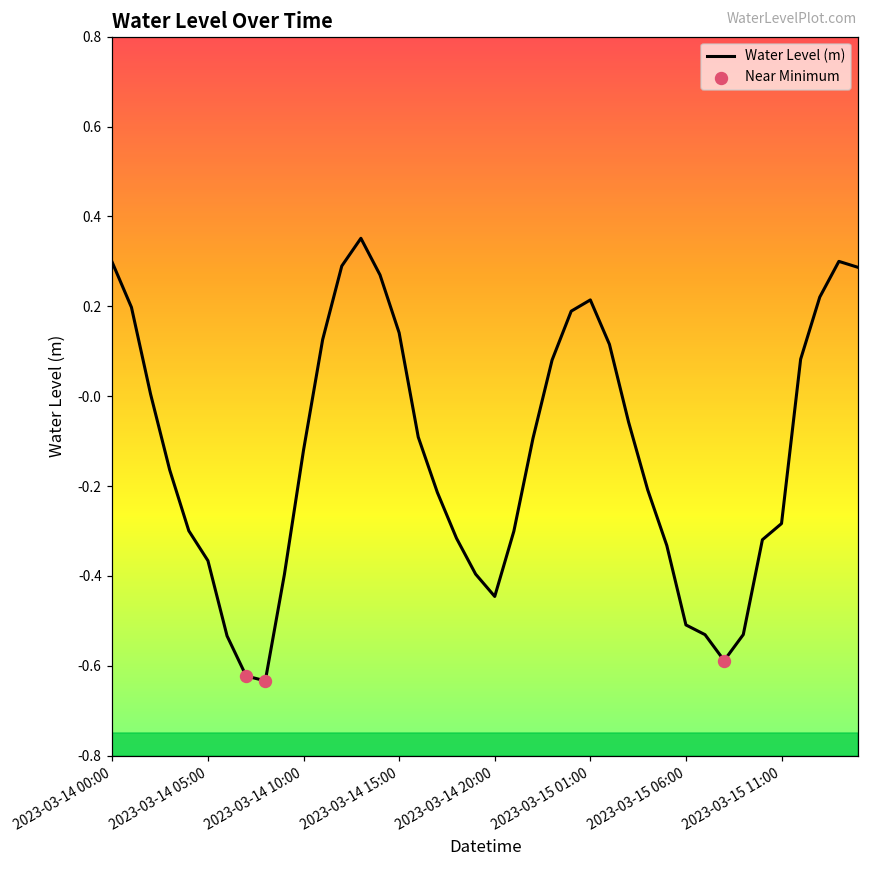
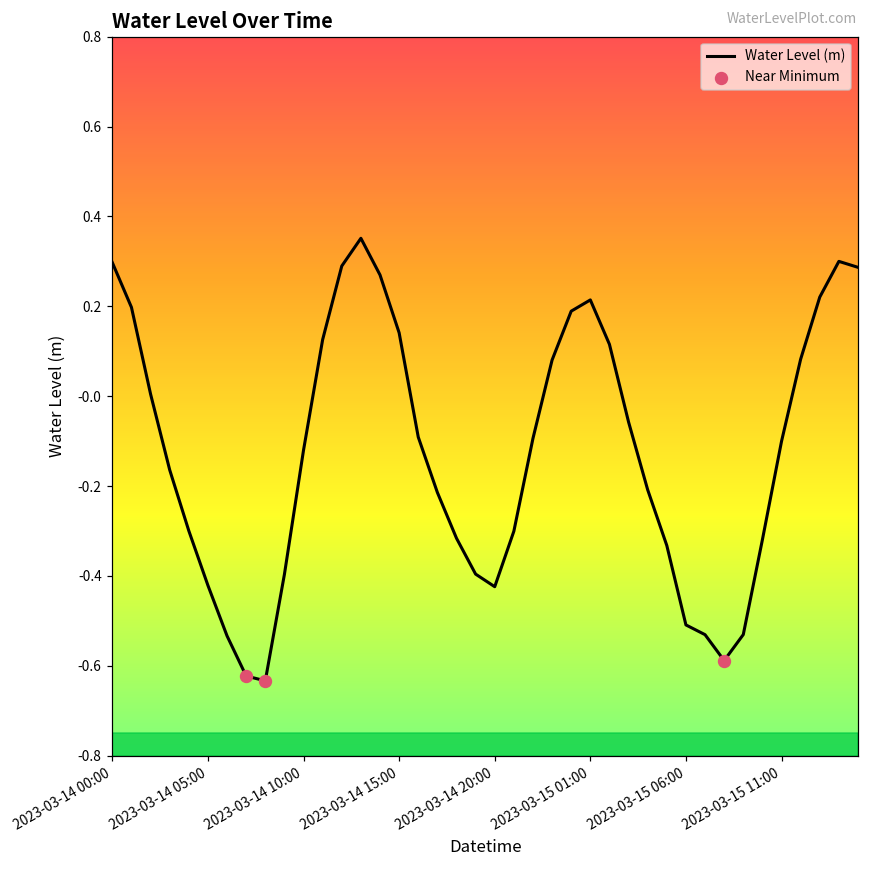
  {
    "Water Level (m)": {
      "2023-03-14 00:00": 0.30,
-     "2023-03-14 05:00": -0.37,
+     "2023-03-14 05:00": -0.42,
      "2023-03-14 10:00": -0.12,
      "2023-03-14 15:00": 0.14,
-     "2023-03-14 20:00": -0.45,
+     "2023-03-14 20:00": -0.42,
      "2023-03-15 01:00": 0.21,
      "2023-03-15 06:00": -0.51,
-     "2023-03-15 11:00": -0.28
+     "2023-03-15 11:00": -0.10
    }
  }
